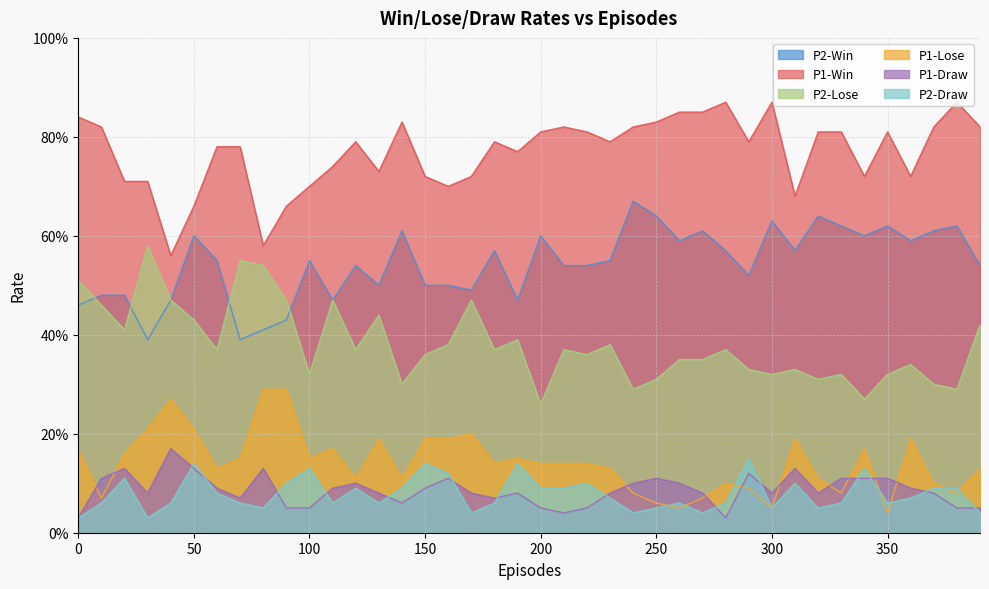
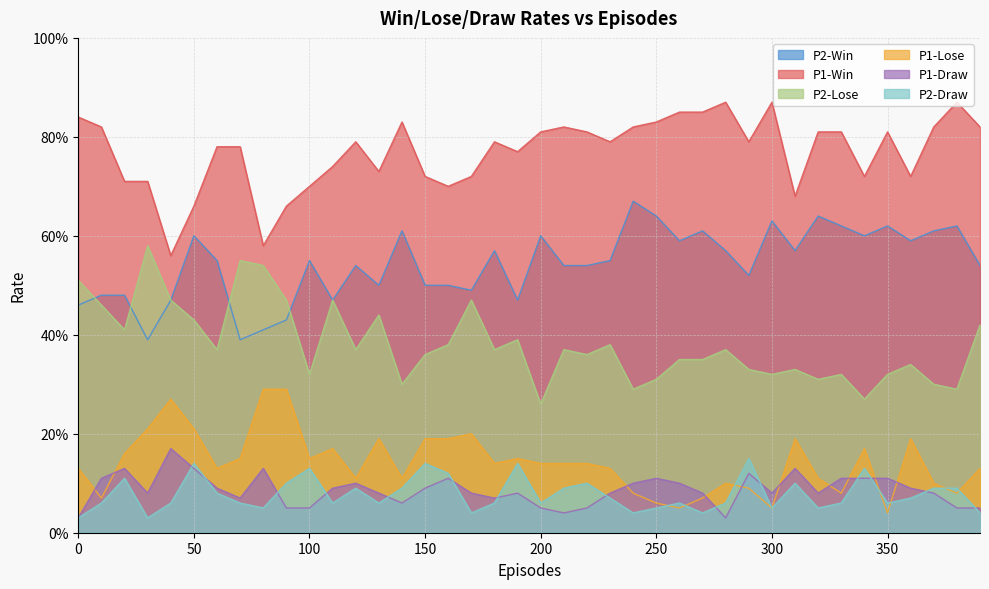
  {
    "P2-Win": {
      "0": "46%",
      "50": "60%",
      "100": "55%",
      "150": "50%",
      "200": "60%",
      "250": "64%",
      "300": "63%",
      "350": "62%"
    },
    "P1-Win": {
      "0": "84%",
      "50": "66%",
      "100": "70%",
      "150": "72%",
      "200": "81%",
      "250": "83%",
      "300": "87%",
      "350": "81%"
    },
    "P2-Lose": {
      "0": "51%",
      "50": "43%",
      "100": "32%",
      "150": "36%",
      "200": "26%",
      "250": "31%",
      "300": "32%",
      "350": "32%"
    },
    "P1-Lose": {
-     "0": "17%",
+     "0": "13%",
      "50": "21%",
      "100": "15%",
      "150": "19%",
      "200": "14%",
      "250": "6%",
      "350": "4%"
    },
    "P1-Draw": {
      "50": "13%",
      "100": "5%",
      "150": "9%",
      "200": "5%",
      "250": "11%",
      "300": "8%",
      "350": "11%"
    },
    "P2-Draw": {
      "50": "14%",
      "100": "13%",
      "150": "14%",
-     "200": "9%",
+     "200": "6%",
      "250": "5%",
      "350": "6%"
    }
  }
